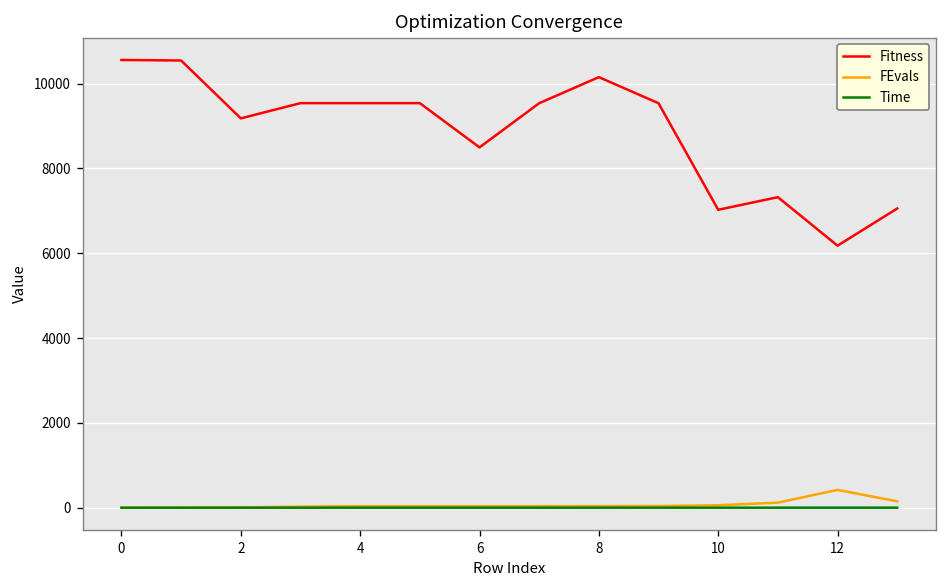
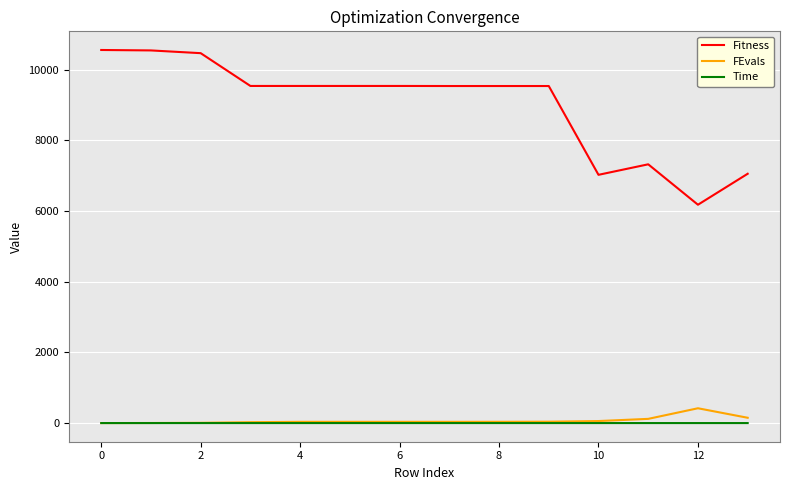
  {
    "Fitness": {
      "0": 10600,
-     "2": 9200,
+     "2": 10500,
      "4": 9500,
-     "6": 8500,
-     "8": 10200,
+     "6": 9500,
+     "8": 9500,
      "10": 7000,
      "12": 6200
    },
    "FEvals": {
      "12": 400
    },
    "Time": {
      "12": 0
    }
  }
